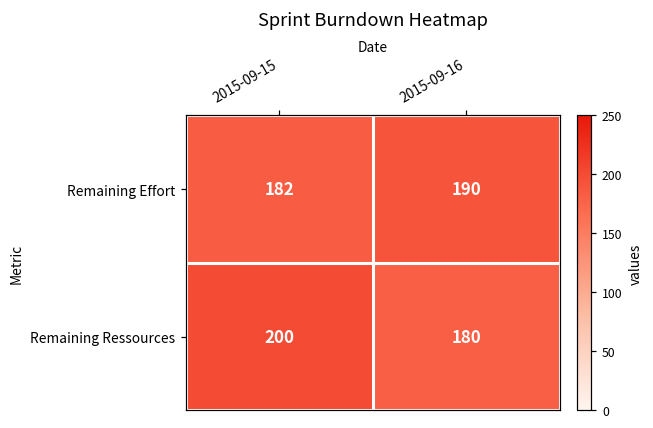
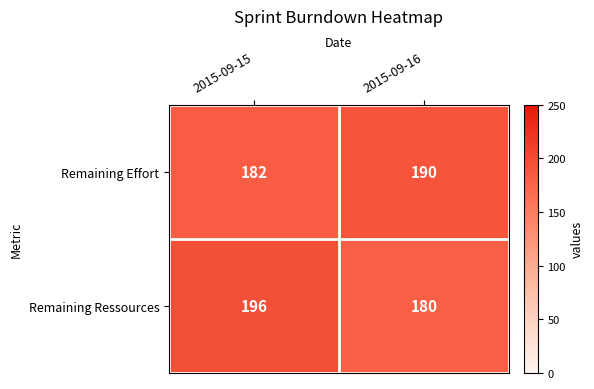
  {
    "Remaining Effort": {
      "2015-09-15": 182,
      "2015-09-16": 190
    },
    "Remaining Ressources": {
-     "2015-09-15": 200,
+     "2015-09-15": 196,
      "2015-09-16": 180
    }
  }
